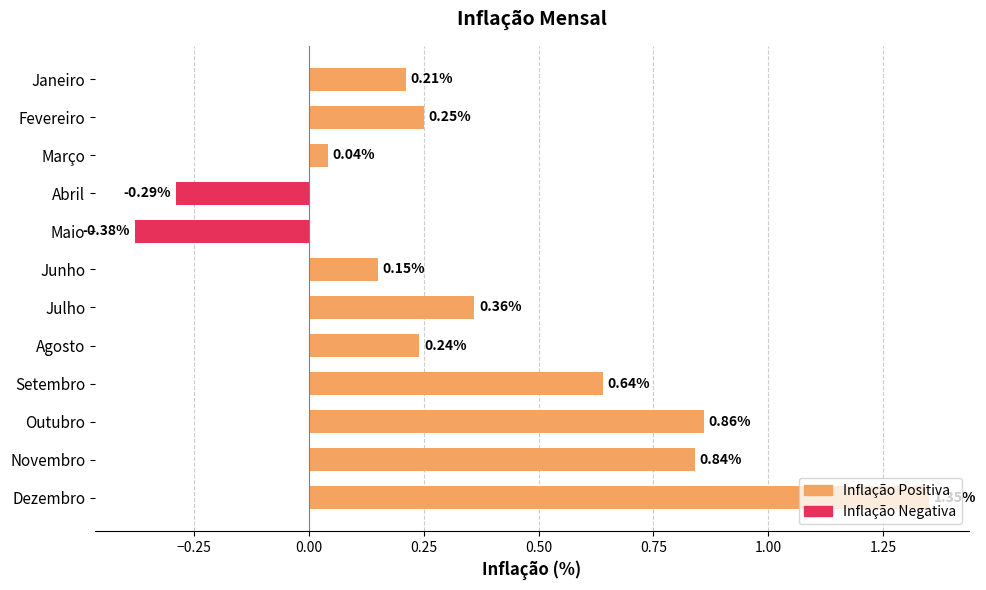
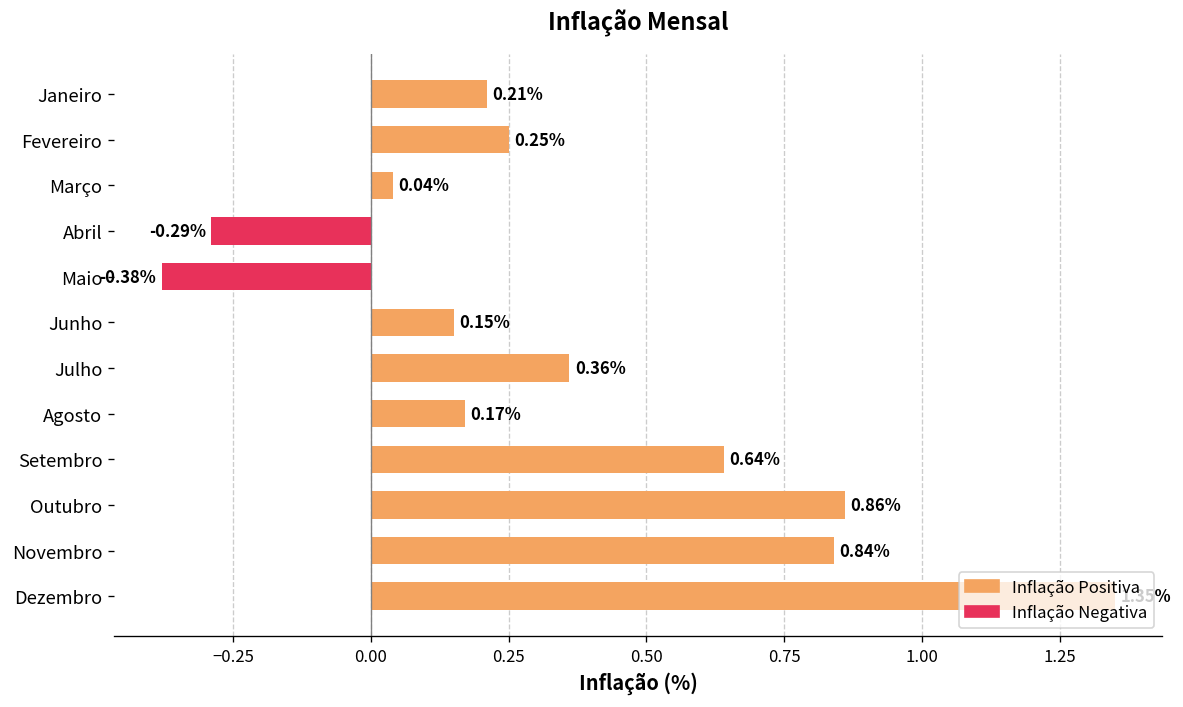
  {
    "Janeiro": "0.21%",
    "Fevereiro": "0.25%",
    "Março": "0.04%",
    "Abril": "-0.29%",
    "Maio": "-0.38%",
    "Junho": "0.15%",
    "Julho": "0.36%",
-   "Agosto": "0.24%",
+   "Agosto": "0.17%",
    "Setembro": "0.64%",
    "Outubro": "0.86%",
    "Novembro": "0.84%"
  }
